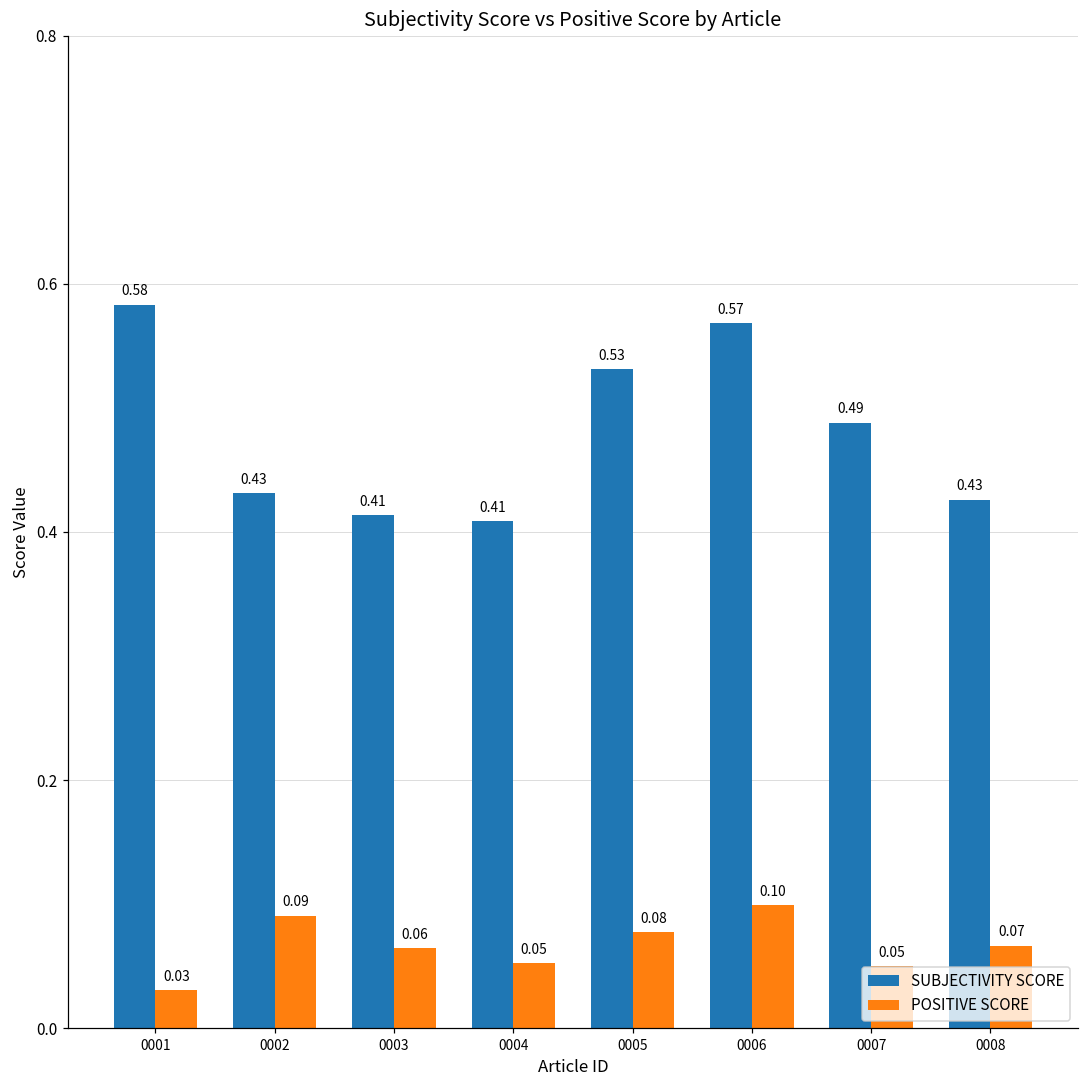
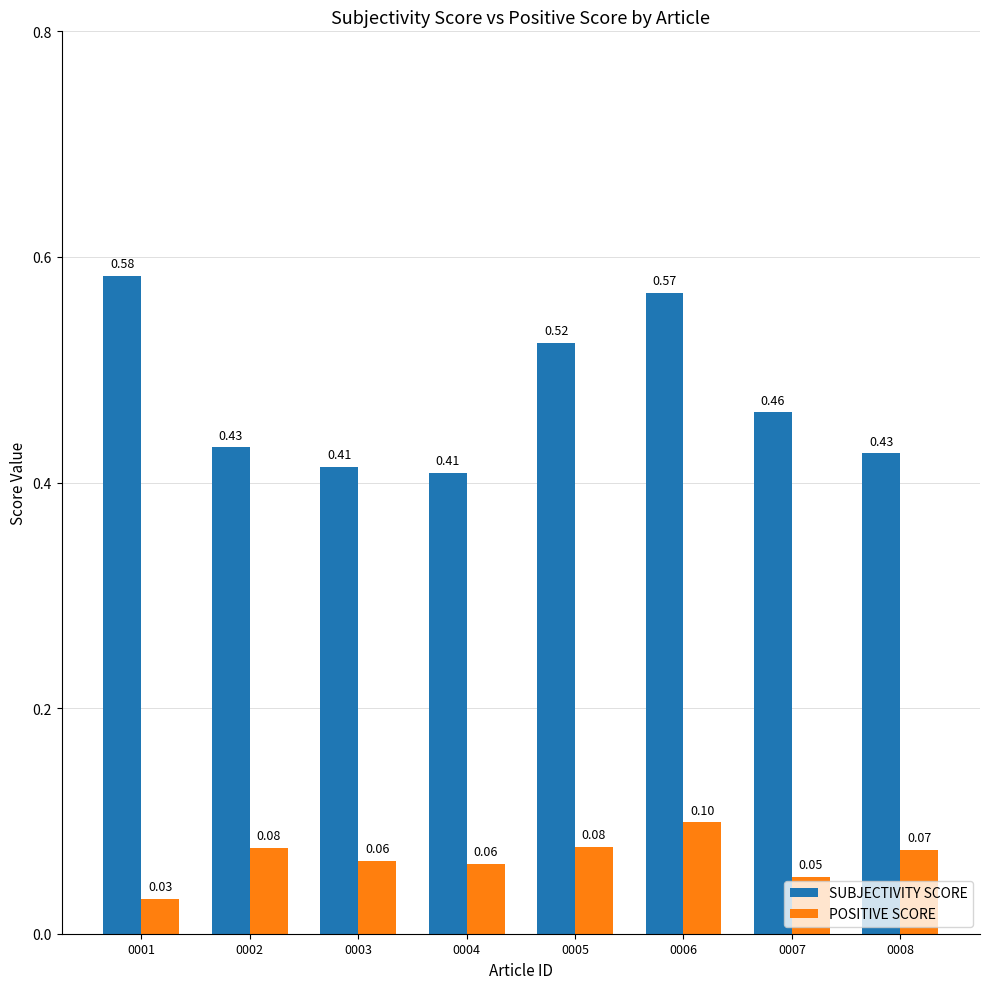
  {
    "SUBJECTIVITY SCORE": {
      "0001": 0.58,
      "0002": 0.43,
      "0003": 0.41,
      "0004": 0.41,
-     "0005": 0.53,
+     "0005": 0.52,
      "0006": 0.57,
-     "0007": 0.49,
+     "0007": 0.46,
      "0008": 0.43
    },
    "POSITIVE SCORE": {
      "0001": 0.03,
-     "0002": 0.09,
+     "0002": 0.08,
      "0003": 0.06,
-     "0004": 0.05,
+     "0004": 0.06,
      "0005": 0.08,
      "0006": 0.10,
      "0007": 0.05,
-     "0008": 0.067
+     "0008": 0.075
    }
  }
